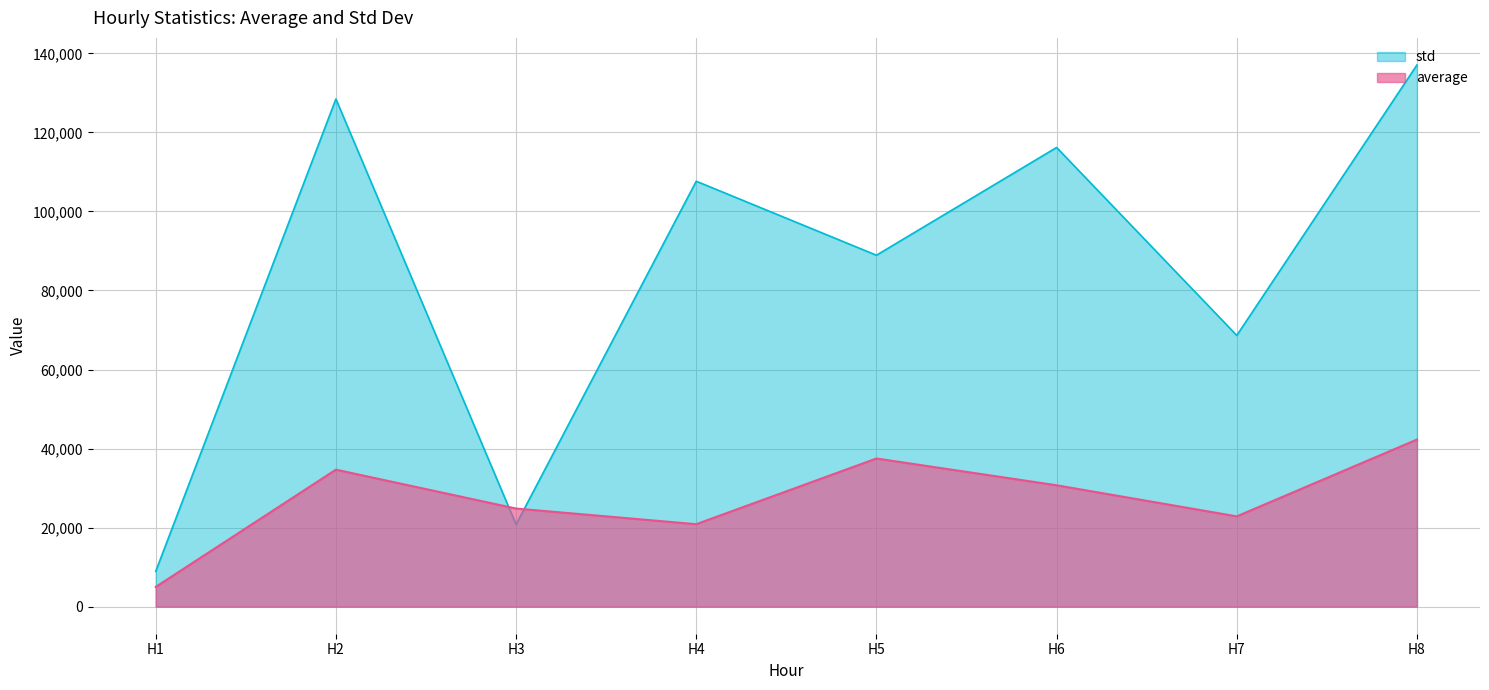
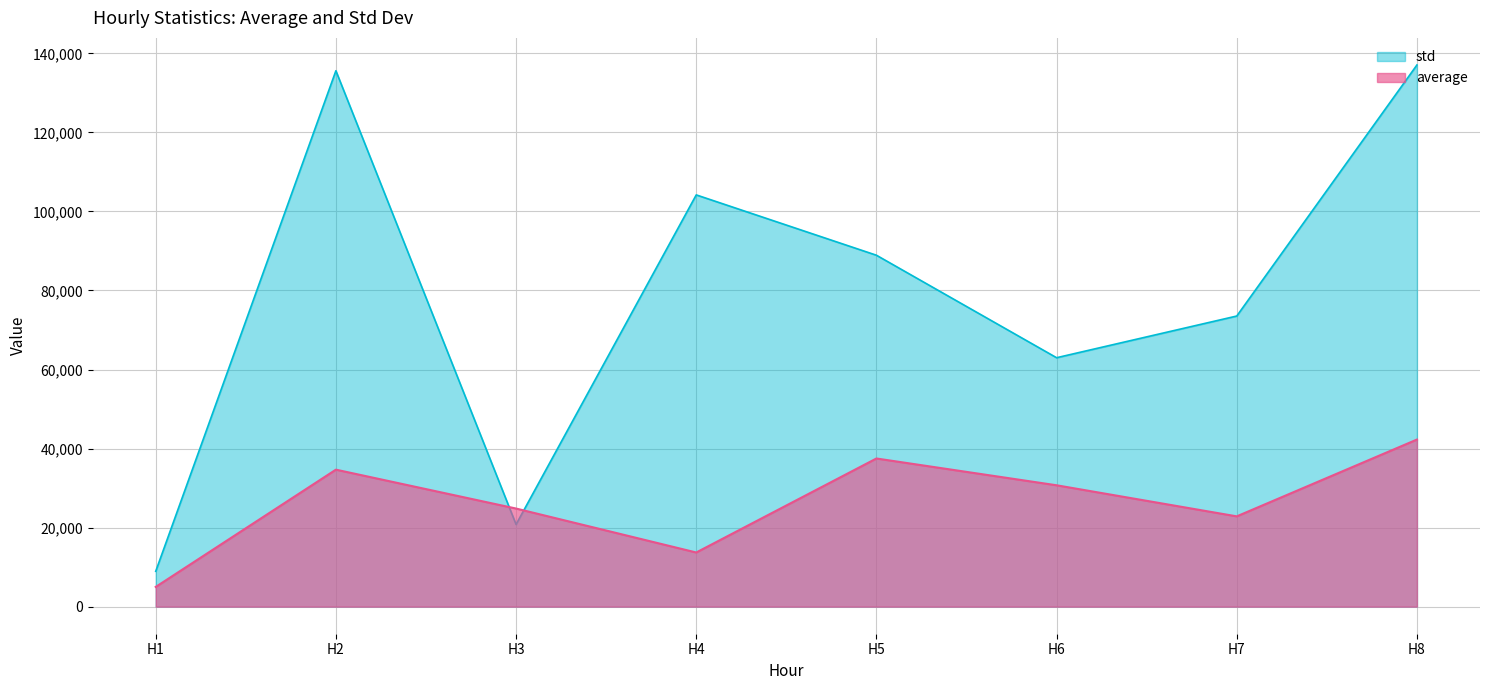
  {
    "std": {
      "H1": "9,000",
-     "H2": "128,000",
+     "H2": "136,000",
      "H3": "21,000",
-     "H4": "108,000",
+     "H4": "104,000",
      "H5": "89,000",
-     "H6": "116,000",
-     "H7": "69,000",
+     "H6": "63,000",
+     "H7": "74,000",
      "H8": "137,000"
    },
    "average": {
      "H1": "5,000",
      "H2": "35,000",
      "H3": "25,000",
-     "H4": "21,000",
+     "H4": "14,000",
      "H5": "37,000",
      "H6": "31,000",
      "H7": "23,000",
      "H8": "42,000"
    }
  }
